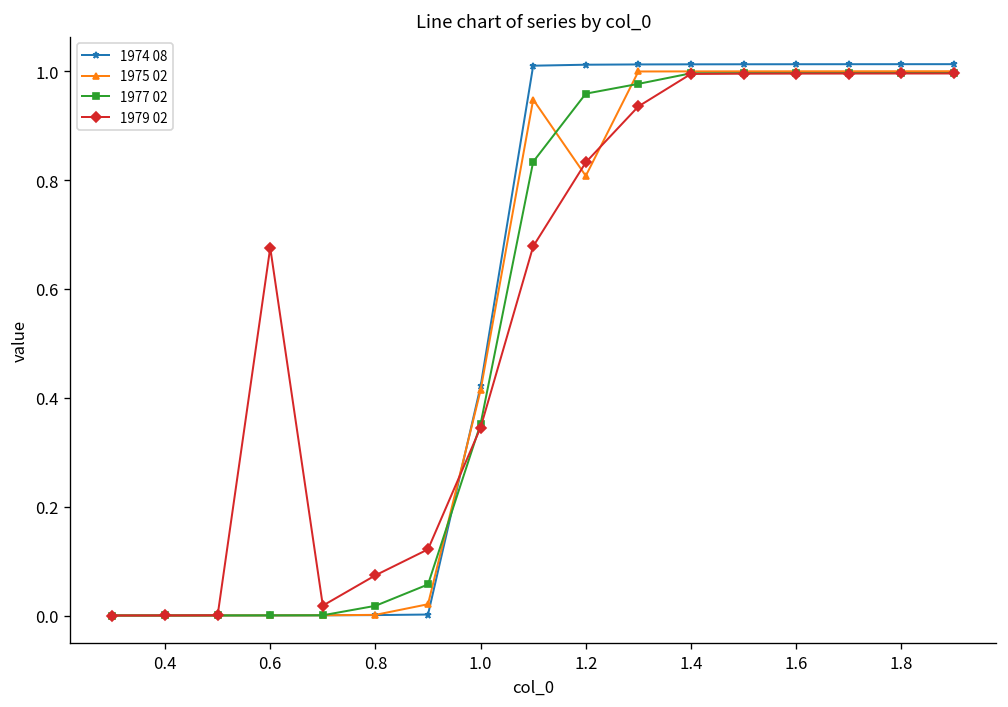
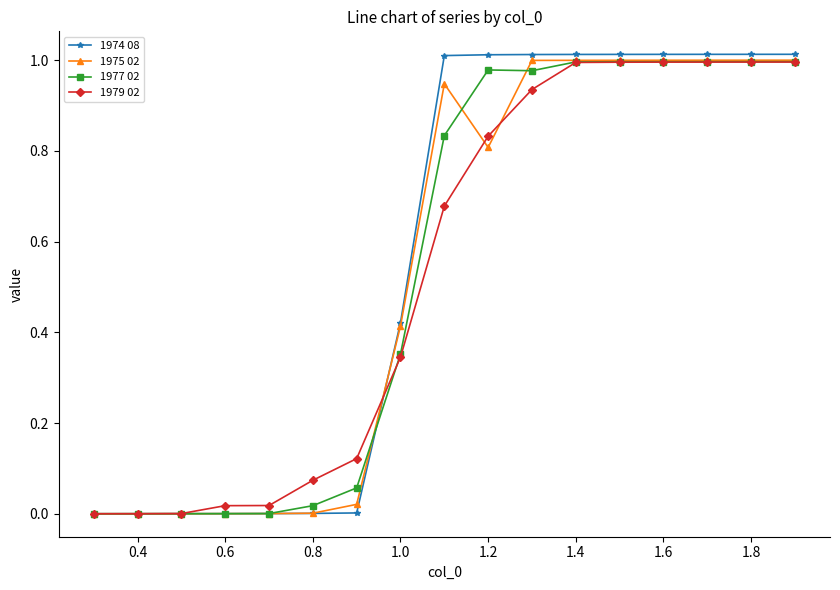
  {
    "1974 08": {
      "1.0": 0.42,
      "1.2": 1.01,
      "1.4": 1.01,
      "1.6": 1.01,
      "1.8": 1.01
    },
    "1975 02": {
      "1.0": 0.41,
      "1.2": 0.81
    },
    "1977 02": {
      "0.8": 0.02,
      "1.0": 0.35,
-     "1.2": 0.96
+     "1.2": 0.98
    },
    "1979 02": {
-     "0.6": 0.68,
+     "0.6": 0.02,
      "0.8": 0.07,
      "1.0": 0.35,
      "1.2": 0.83
    }
  }
